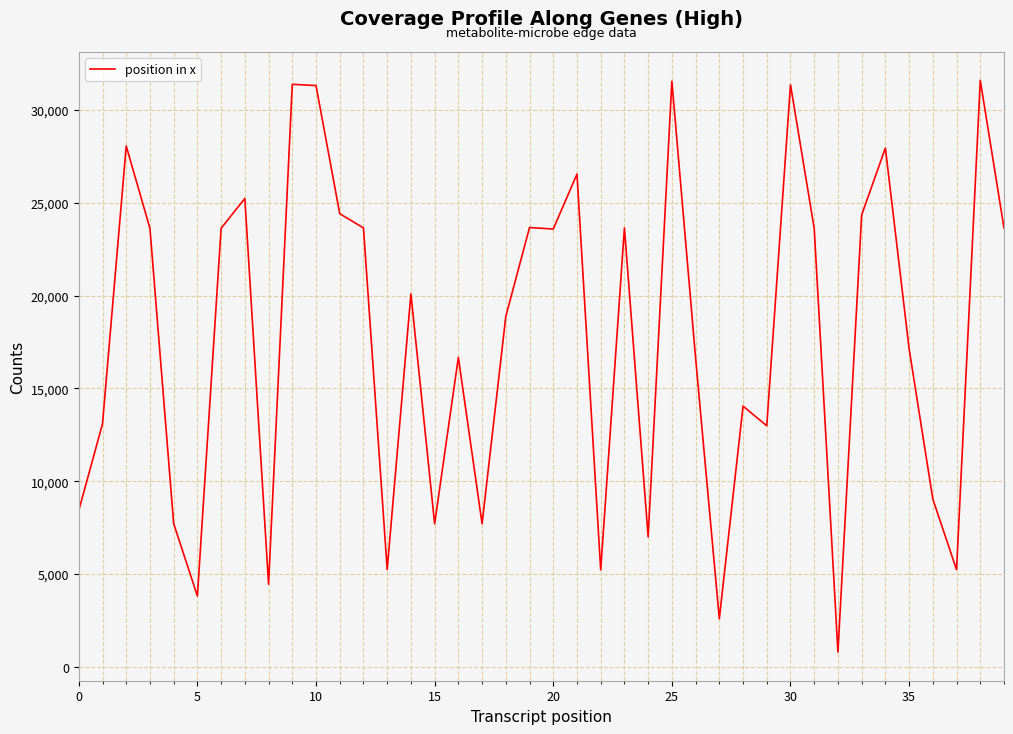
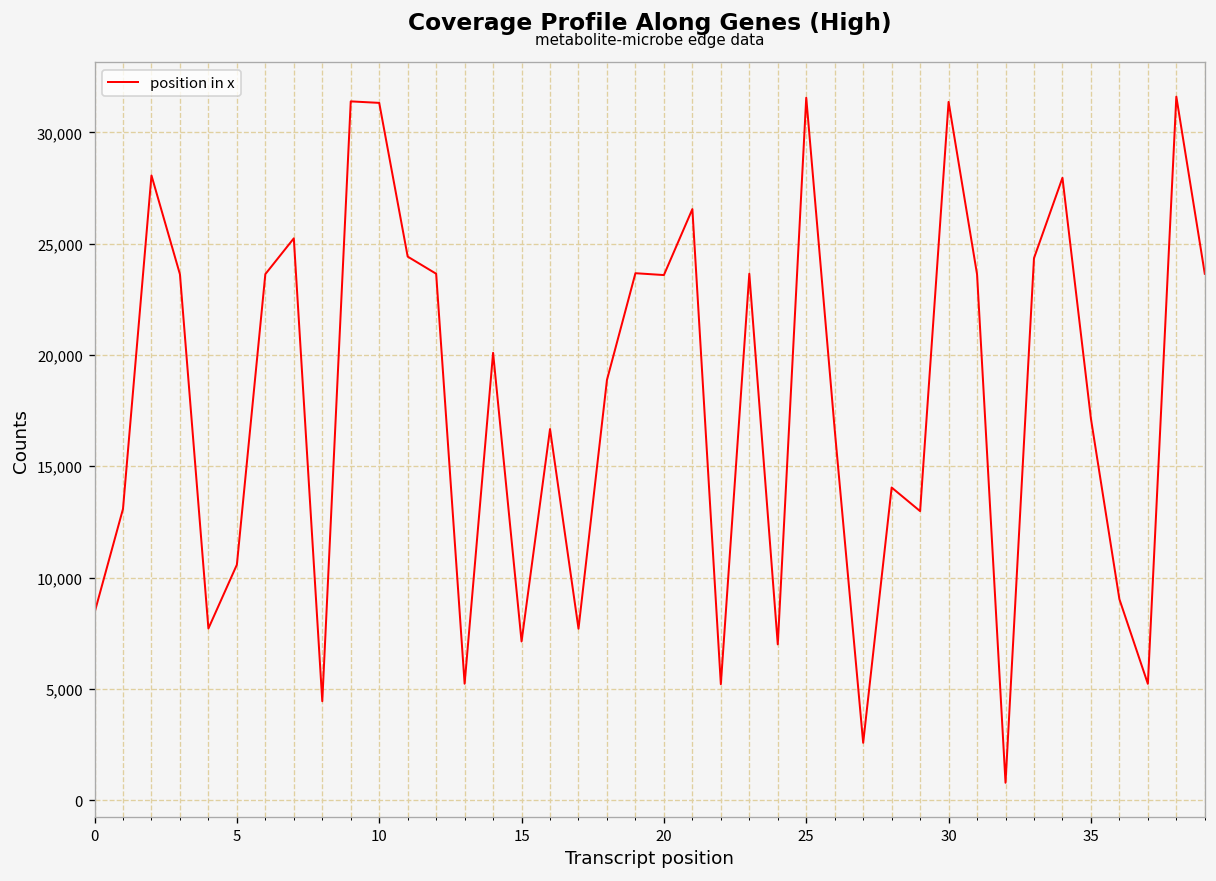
  {
    "0": "8,400",
-   "5": "3,800",
+   "5": "10,600",
    "10": "31,300",
-   "15": "7,700",
+   "15": "7,100",
    "20": "23,600",
    "25": "31,600",
    "30": "31,400",
    "35": "17,100"
  }
